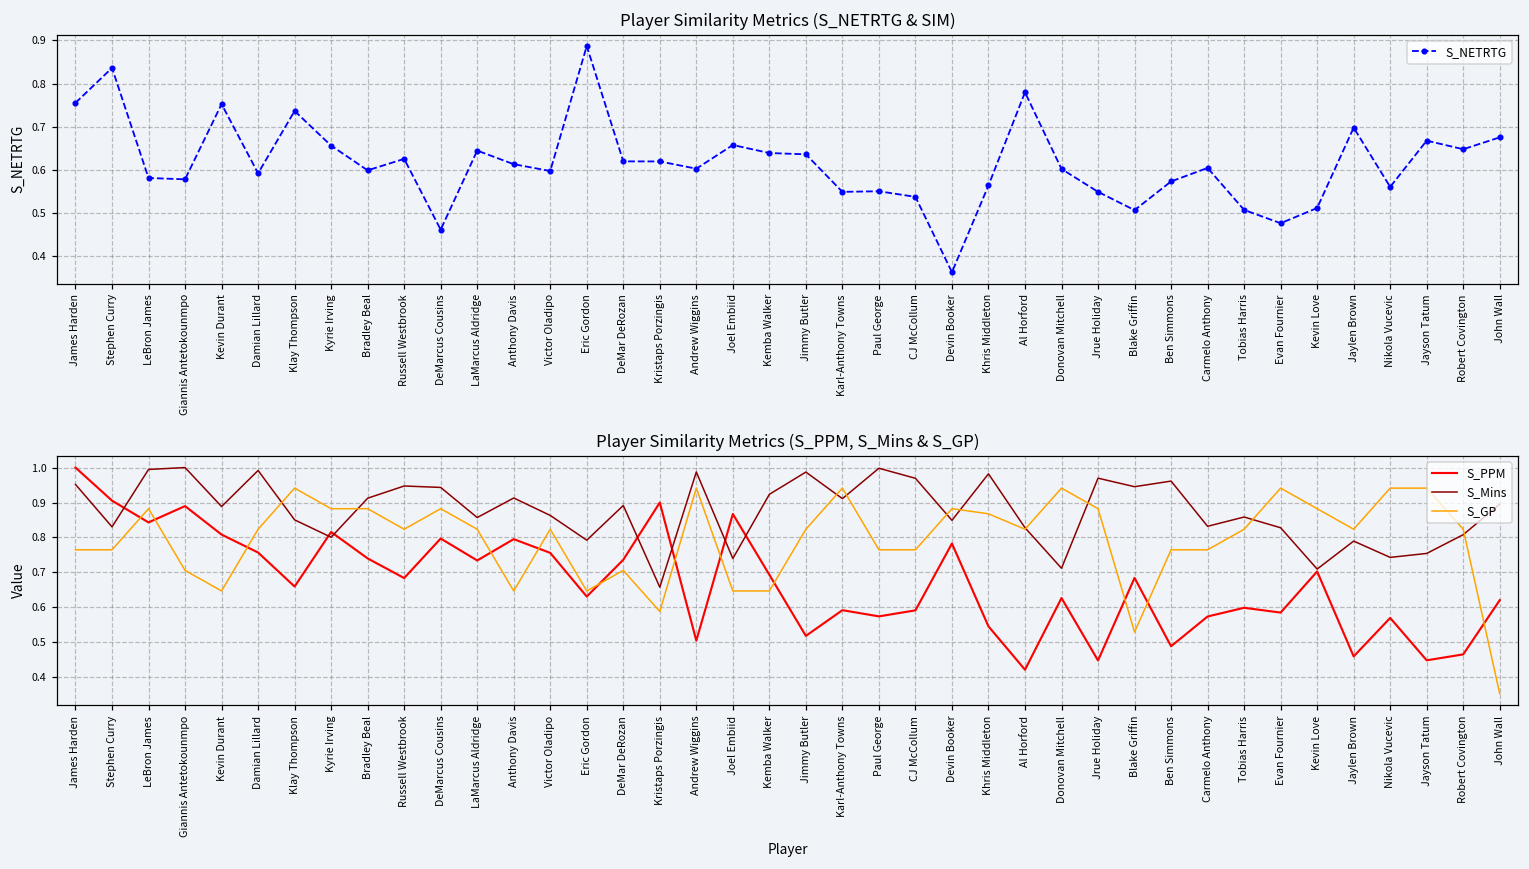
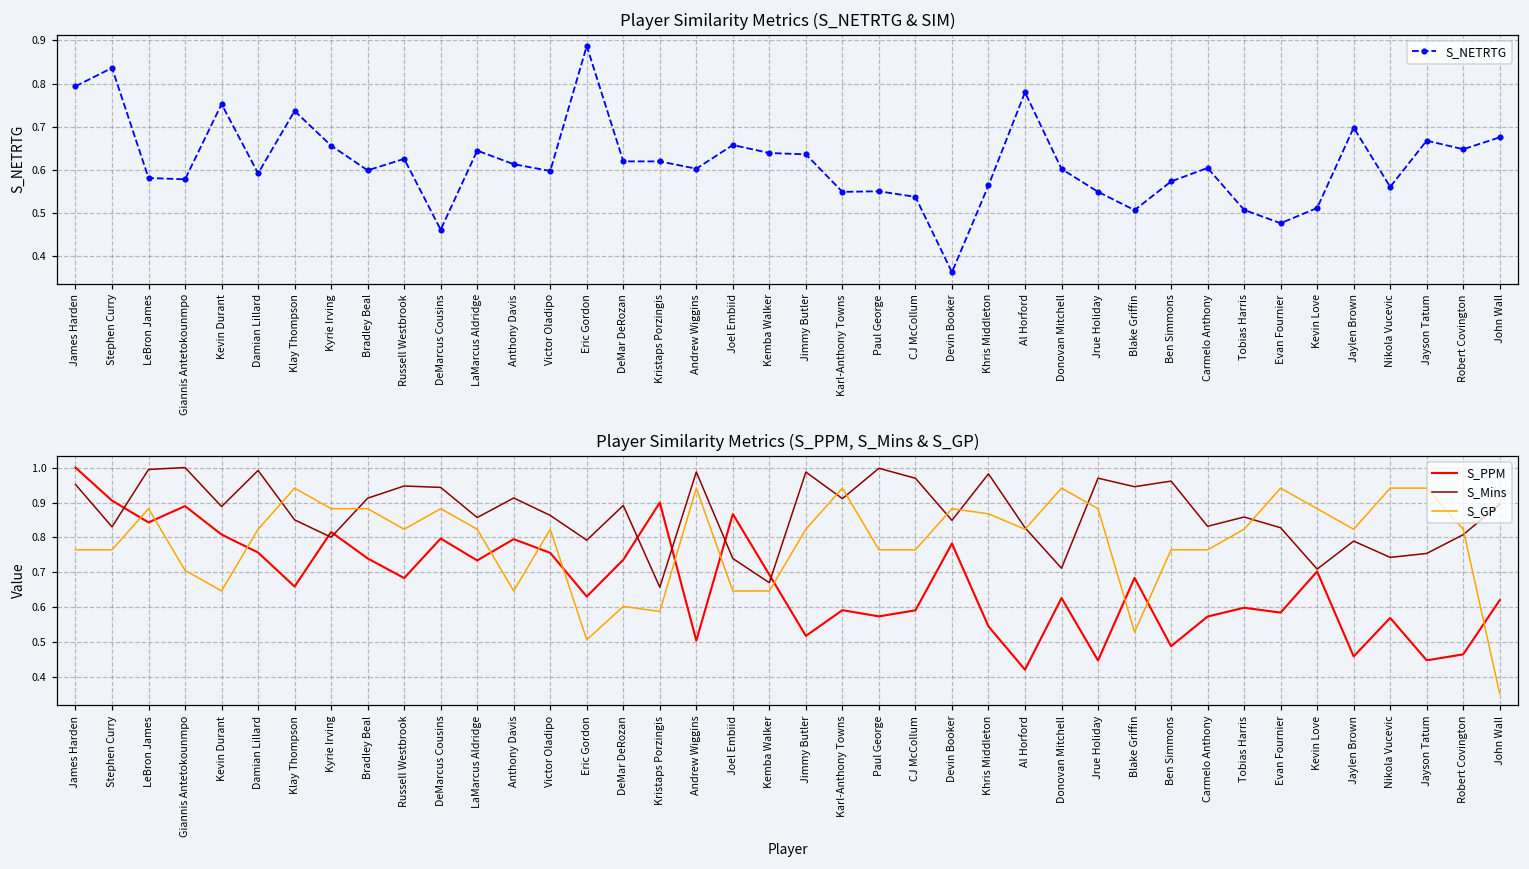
  {
    "Player Similarity Metrics (S_NETRTG & SIM)": {
-     "James Harden": 0.76,
+     "James Harden": 0.79,
      "Stephen Curry": 0.84,
      "LeBron James": 0.58,
      "Giannis Antetokounmpo": 0.58,
      "Kevin Durant": 0.75,
      "Damian Lillard": 0.59,
      "Klay Thompson": 0.74,
      "Kyrie Irving": 0.66,
      "Bradley Beal": 0.60,
      "Russell Westbrook": 0.63,
      "DeMarcus Cousins": 0.46,
      "LaMarcus Aldridge": 0.64,
      "Anthony Davis": 0.61,
      "Victor Oladipo": 0.60,
      "Eric Gordon": 0.89,
      "DeMar DeRozan": 0.62,
      "Kristaps Porzingis": 0.62,
      "Andrew Wiggins": 0.60,
      "Joel Embiid": 0.66,
      "Kemba Walker": 0.64,
      "Jimmy Butler": 0.64,
      "Karl-Anthony Towns": 0.55,
      "Paul George": 0.55,
      "CJ McCollum": 0.54,
      "Devin Booker": 0.36,
      "Khris Middleton": 0.56,
      "Al Horford": 0.78,
      "Donovan Mitchell": 0.60,
      "Jrue Holiday": 0.55,
      "Blake Griffin": 0.51,
      "Ben Simmons": 0.57,
      "Carmelo Anthony": 0.60,
      "Tobias Harris": 0.51,
      "Evan Fournier": 0.48,
      "Kevin Love": 0.51,
      "Jaylen Brown": 0.70,
      "Nikola Vucevic": 0.56,
      "Jayson Tatum": 0.67,
      "Robert Covington": 0.65,
      "John Wall": 0.68
    },
    "Player Similarity Metrics (S_PPM, S_Mins & S_GP)": {
      "S_PPM": {
        "James Harden": 1.00,
        "Stephen Curry": 0.91,
        "LeBron James": 0.84,
        "Giannis Antetokounmpo": 0.89,
        "Kevin Durant": 0.81,
        "Damian Lillard": 0.76,
        "Klay Thompson": 0.66,
        "Kyrie Irving": 0.82,
        "Bradley Beal": 0.74,
        "Russell Westbrook": 0.68,
        "DeMarcus Cousins": 0.80,
        "LaMarcus Aldridge": 0.73,
        "Anthony Davis": 0.80,
        "Victor Oladipo": 0.76,
        "Eric Gordon": 0.63,
        "DeMar DeRozan": 0.74,
        "Kristaps Porzingis": 0.90,
        "Andrew Wiggins": 0.50,
        "Joel Embiid": 0.87,
        "Kemba Walker": 0.69,
        "Jimmy Butler": 0.52,
        "Karl-Anthony Towns": 0.59,
        "Paul George": 0.57,
        "CJ McCollum": 0.59,
        "Devin Booker": 0.78,
        "Khris Middleton": 0.55,
        "Al Horford": 0.42,
        "Donovan Mitchell": 0.63,
        "Jrue Holiday": 0.45,
        "Blake Griffin": 0.68,
        "Ben Simmons": 0.49,
        "Carmelo Anthony": 0.57,
        "Tobias Harris": 0.60,
        "Evan Fournier": 0.59,
        "Jaylen Brown": 0.46,
        "Nikola Vucevic": 0.57,
        "Jayson Tatum": 0.45,
        "Robert Covington": 0.47,
        "John Wall": 0.62
      },
      "S_Mins": {
        "James Harden": 0.95,
        "Stephen Curry": 0.83,
        "LeBron James": 0.99,
        "Giannis Antetokounmpo": 1.00,
        "Kevin Durant": 0.89,
        "Damian Lillard": 0.99,
        "Klay Thompson": 0.85,
        "Kyrie Irving": 0.80,
        "Bradley Beal": 0.91,
        "Russell Westbrook": 0.95,
        "DeMarcus Cousins": 0.94,
        "LaMarcus Aldridge": 0.86,
        "Anthony Davis": 0.91,
        "Victor Oladipo": 0.86,
        "Eric Gordon": 0.79,
        "DeMar DeRozan": 0.89,
        "Kristaps Porzingis": 0.66,
        "Andrew Wiggins": 0.99,
        "Joel Embiid": 0.74,
-       "Kemba Walker": 0.92,
+       "Kemba Walker": 0.67,
        "Jimmy Butler": 0.99,
        "Karl-Anthony Towns": 0.91,
        "Paul George": 1.00,
        "CJ McCollum": 0.97,
        "Devin Booker": 0.85,
        "Khris Middleton": 0.98,
        "Donovan Mitchell": 0.71,
        "Jrue Holiday": 0.97,
        "Blake Griffin": 0.95,
        "Ben Simmons": 0.96,
        "Carmelo Anthony": 0.83,
        "Tobias Harris": 0.86,
        "Evan Fournier": 0.83,
        "Jaylen Brown": 0.79,
        "Nikola Vucevic": 0.74,
        "Jayson Tatum": 0.75,
        "Robert Covington": 0.81
      },
      "S_GP": {
        "James Harden": 0.76,
        "Stephen Curry": 0.76,
        "LeBron James": 0.88,
        "Giannis Antetokounmpo": 0.71,
        "Kevin Durant": 0.65,
        "Damian Lillard": 0.82,
        "Klay Thompson": 0.94,
        "Kyrie Irving": 0.88,
        "Bradley Beal": 0.88,
        "Russell Westbrook": 0.82,
        "DeMarcus Cousins": 0.88,
        "LaMarcus Aldridge": 0.82,
        "Anthony Davis": 0.65,
        "Victor Oladipo": 0.82,
-       "Eric Gordon": 0.65,
-       "DeMar DeRozan": 0.71,
+       "Eric Gordon": 0.51,
+       "DeMar DeRozan": 0.60,
        "Kristaps Porzingis": 0.59,
        "Andrew Wiggins": 0.94,
        "Joel Embiid": 0.65,
        "Kemba Walker": 0.65,
        "Jimmy Butler": 0.82,
        "Karl-Anthony Towns": 0.94,
        "Paul George": 0.76,
        "CJ McCollum": 0.76,
        "Devin Booker": 0.88,
        "Khris Middleton": 0.87,
        "Donovan Mitchell": 0.94,
        "Jrue Holiday": 0.88,
        "Blake Griffin": 0.53,
        "Ben Simmons": 0.76,
        "Carmelo Anthony": 0.76,
        "Tobias Harris": 0.82,
        "Evan Fournier": 0.94,
        "Kevin Love": 0.88,
        "Jaylen Brown": 0.82,
        "Nikola Vucevic": 0.94,
        "Jayson Tatum": 0.94,
        "Robert Covington": 0.82,
        "John Wall": 0.35
      }
    }
  }
